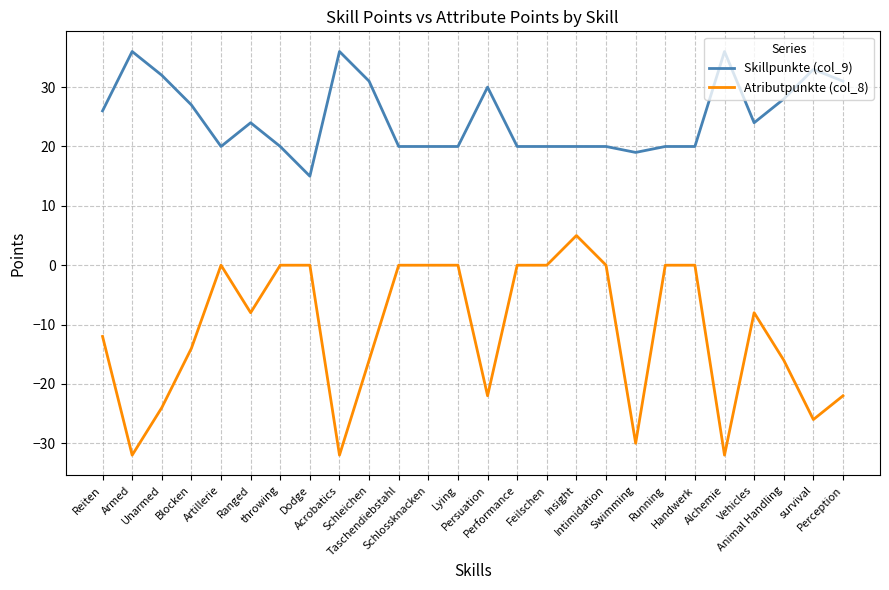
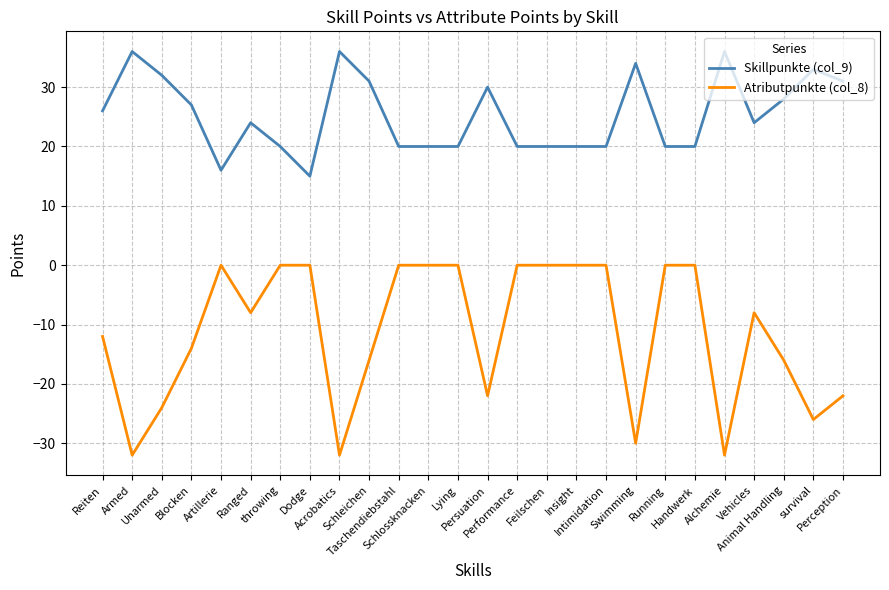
  {
    "Skillpunkte (col_9)": {
      "Reiten": 26,
      "Armed": 36,
      "Unarmed": 32,
      "Blocken": 27,
-     "Artillerie": 20,
+     "Artillerie": 16,
      "Ranged": 24,
      "throwing": 20,
      "Dodge": 15,
      "Acrobatics": 36,
      "Schleichen": 31,
      "Taschendiebstahl": 20,
      "Schlossknacken": 20,
      "Lying": 20,
      "Persuation": 30,
      "Performance": 20,
      "Feilschen": 20,
      "Insight": 20,
      "Intimidation": 20,
-     "Swimming": 19,
+     "Swimming": 34,
      "Running": 20,
      "Handwerk": 20,
      "Vehicles": 24
    },
    "Atributpunkte (col_8)": {
      "Reiten": -12,
      "Armed": -32,
      "Unarmed": -24,
      "Blocken": -14,
      "Artillerie": 0,
      "Ranged": -8,
      "throwing": 0,
      "Dodge": 0,
      "Acrobatics": -32,
      "Schleichen": -16,
      "Taschendiebstahl": 0,
      "Schlossknacken": 0,
      "Lying": 0,
      "Persuation": -22,
      "Performance": 0,
      "Feilschen": 0,
-     "Insight": 5,
+     "Insight": 0,
      "Intimidation": 0,
      "Swimming": -30,
      "Running": 0,
      "Handwerk": 0,
      "Alchemie": -32,
      "Vehicles": -8,
      "Animal Handling": -16,
      "survival": -26,
      "Perception": -22
    }
  }
